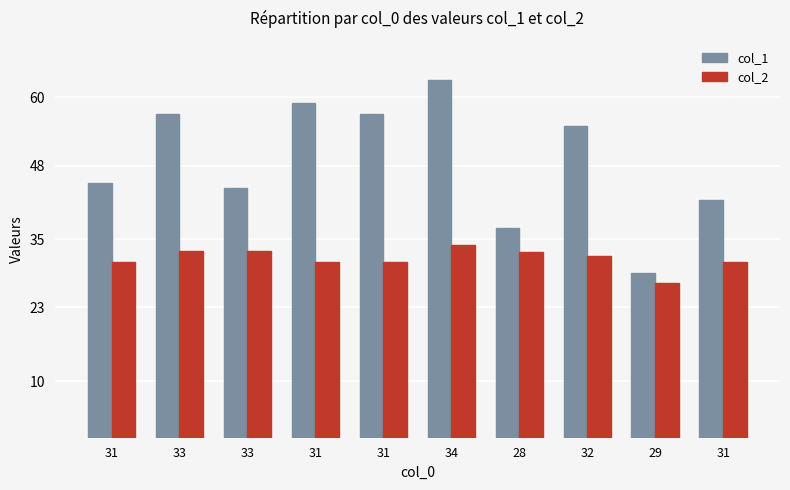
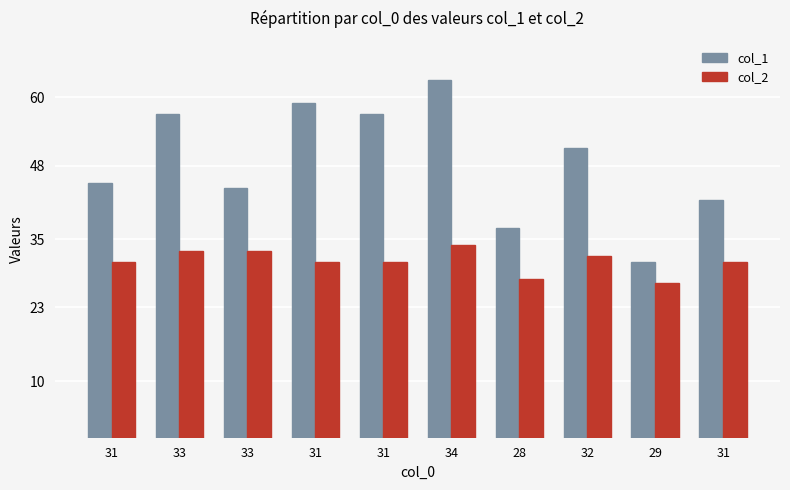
  {
    "col_1": {
      "34": 63,
      "28": 37,
-     "32": 55,
-     "29": 29
+     "32": 51,
+     "29": 31
    },
    "col_2": {
      "34": 34,
-     "28": 33,
+     "28": 28,
      "32": 32,
      "29": 27
    }
  }
